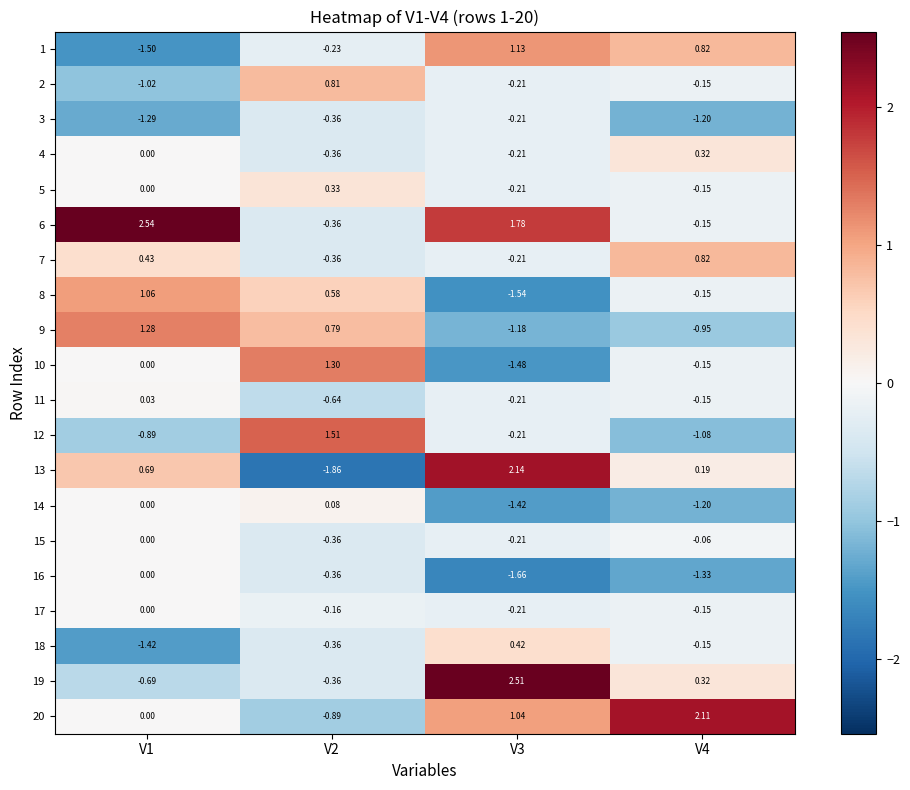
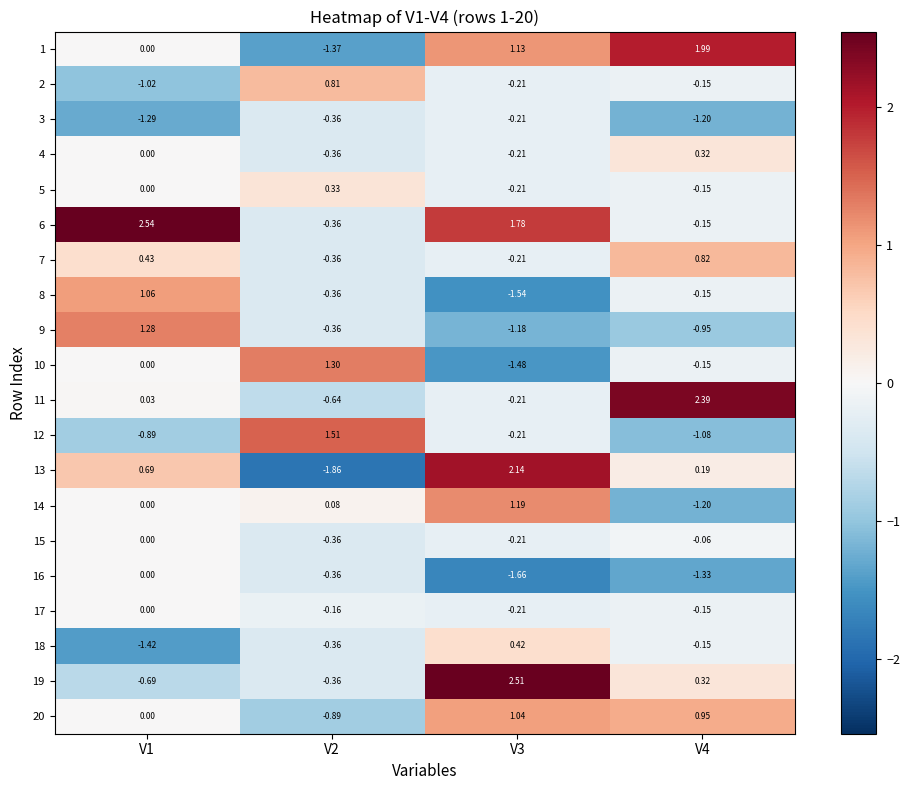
  {
    "1": {
-     "V1": -1.50,
-     "V2": -0.23,
+     "V1": 0.00,
+     "V2": -1.37,
      "V3": 1.13,
-     "V4": 0.82
+     "V4": 1.99
    },
    "2": {
      "V1": -1.02,
      "V2": 0.81,
      "V3": -0.21,
      "V4": -0.15
    },
    "3": {
      "V1": -1.29,
      "V2": -0.36,
      "V3": -0.21,
      "V4": -1.20
    },
    "4": {
      "V1": 0.00,
      "V2": -0.36,
      "V3": -0.21,
      "V4": 0.32
    },
    "5": {
      "V1": 0.00,
      "V2": 0.33,
      "V3": -0.21,
      "V4": -0.15
    },
    "6": {
      "V1": 2.54,
      "V2": -0.36,
      "V3": 1.78,
      "V4": -0.15
    },
    "7": {
      "V1": 0.43,
      "V2": -0.36,
      "V3": -0.21,
      "V4": 0.82
    },
    "8": {
      "V1": 1.06,
-     "V2": 0.58,
+     "V2": -0.36,
      "V3": -1.54,
      "V4": -0.15
    },
    "9": {
      "V1": 1.28,
-     "V2": 0.79,
+     "V2": -0.36,
      "V3": -1.18,
      "V4": -0.95
    },
    "10": {
      "V1": 0.00,
      "V2": 1.30,
      "V3": -1.48,
      "V4": -0.15
    },
    "11": {
      "V1": 0.03,
      "V2": -0.64,
      "V3": -0.21,
-     "V4": -0.15
+     "V4": 2.39
    },
    "12": {
      "V1": -0.89,
      "V2": 1.51,
      "V3": -0.21,
      "V4": -1.08
    },
    "13": {
      "V1": 0.69,
      "V2": -1.86,
      "V3": 2.14,
      "V4": 0.19
    },
    "14": {
      "V1": 0.00,
      "V2": 0.08,
-     "V3": -1.42,
+     "V3": 1.19,
      "V4": -1.20
    },
    "15": {
      "V1": 0.00,
      "V2": -0.36,
      "V3": -0.21,
      "V4": -0.06
    },
    "16": {
      "V1": 0.00,
      "V2": -0.36,
      "V3": -1.66,
      "V4": -1.33
    },
    "17": {
      "V1": 0.00,
      "V2": -0.16,
      "V3": -0.21,
      "V4": -0.15
    },
    "18": {
      "V1": -1.42,
      "V2": -0.36,
      "V3": 0.42,
      "V4": -0.15
    },
    "19": {
      "V1": -0.69,
      "V2": -0.36,
      "V3": 2.51,
      "V4": 0.32
    },
    "20": {
      "V1": 0.00,
      "V2": -0.89,
      "V3": 1.04,
-     "V4": 2.11
+     "V4": 0.95
    }
  }
